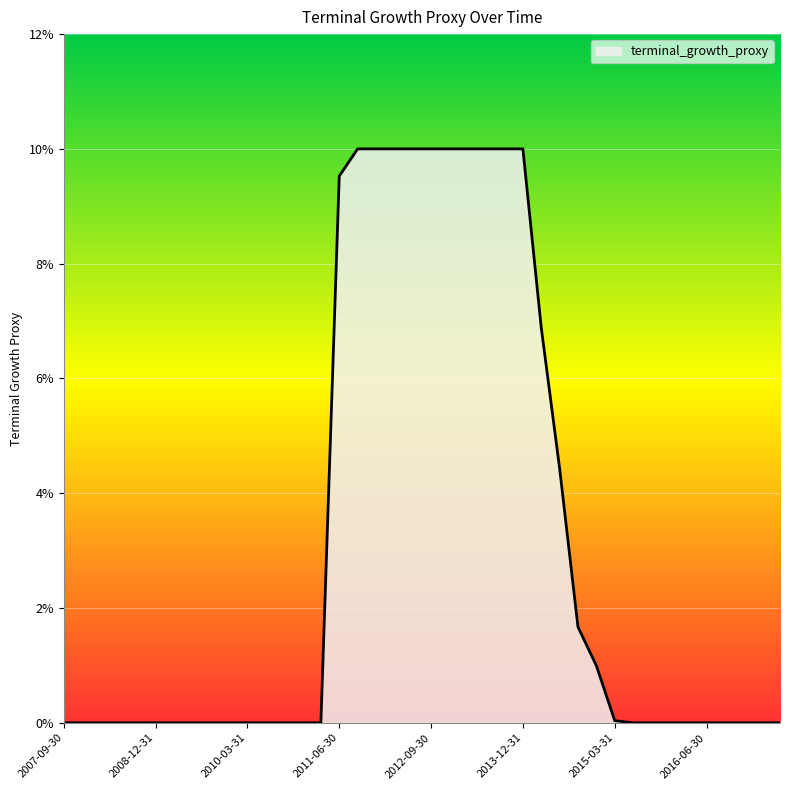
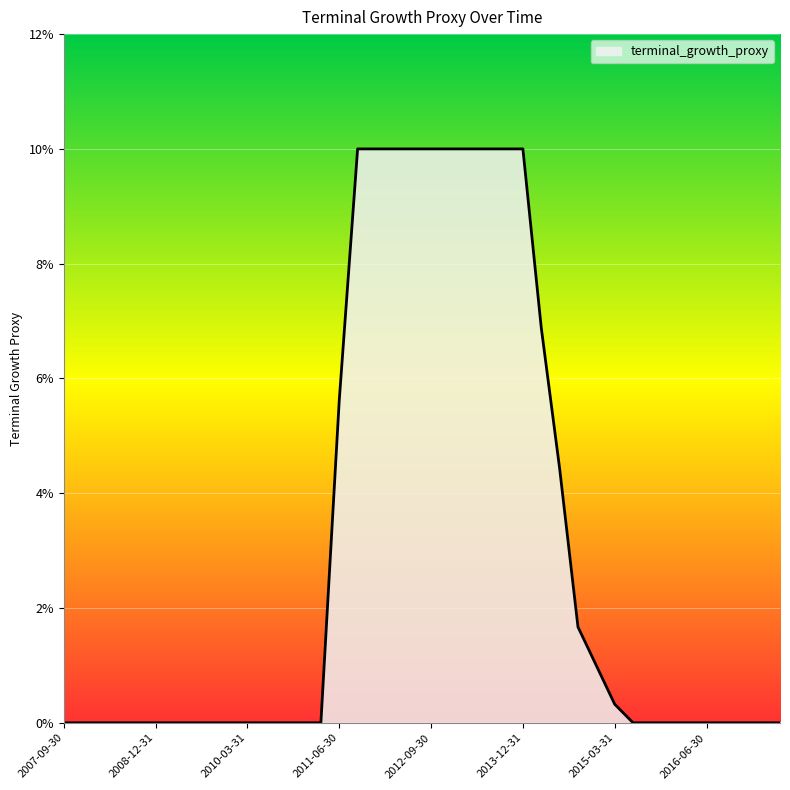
  {
    "2007-09-30": "0.0%",
    "2008-12-31": "0.0%",
    "2010-03-31": "0.0%",
-   "2011-06-30": "9.5%",
+   "2011-06-30": "5.6%",
    "2012-09-30": "10.0%",
    "2013-12-31": "10.0%",
-   "2015-03-31": "0.0%",
+   "2015-03-31": "0.3%",
    "2016-06-30": "0.0%"
  }
